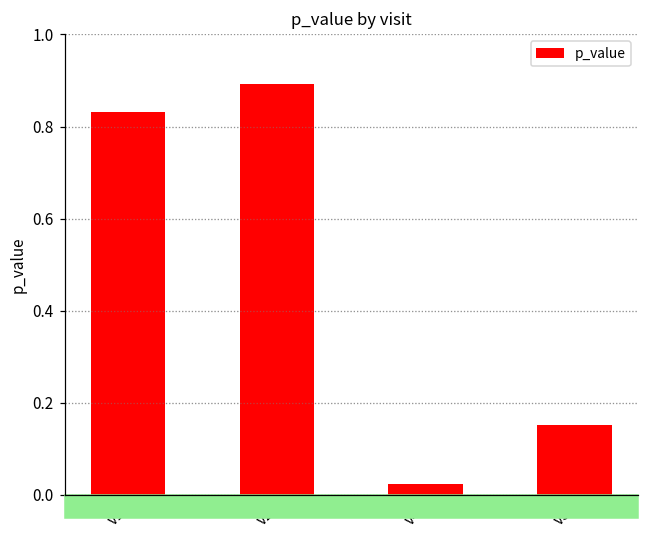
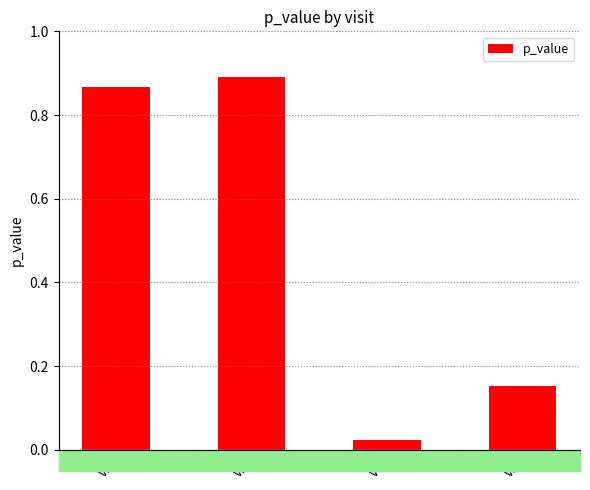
  {
-   "v1": 0.83,
+   "v1": 0.87,
    "v2": 0.89,
    "v4": 0.02,
    "v5": 0.15
  }
